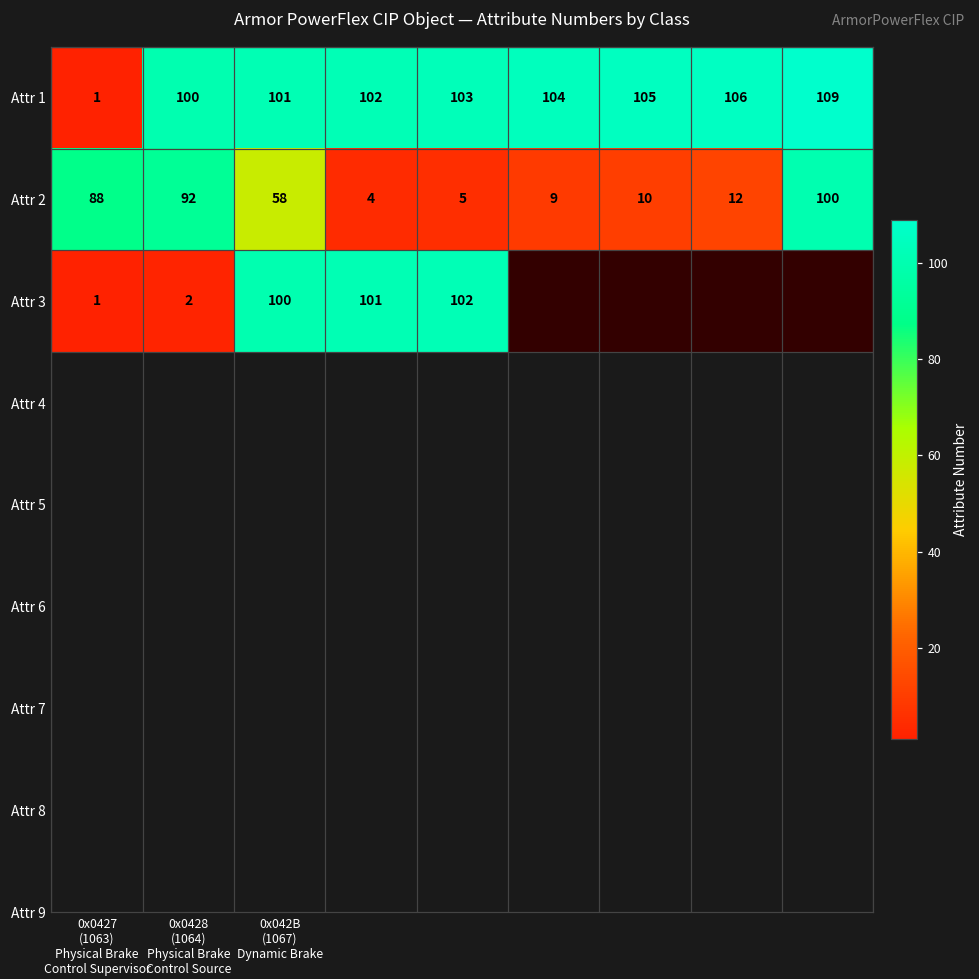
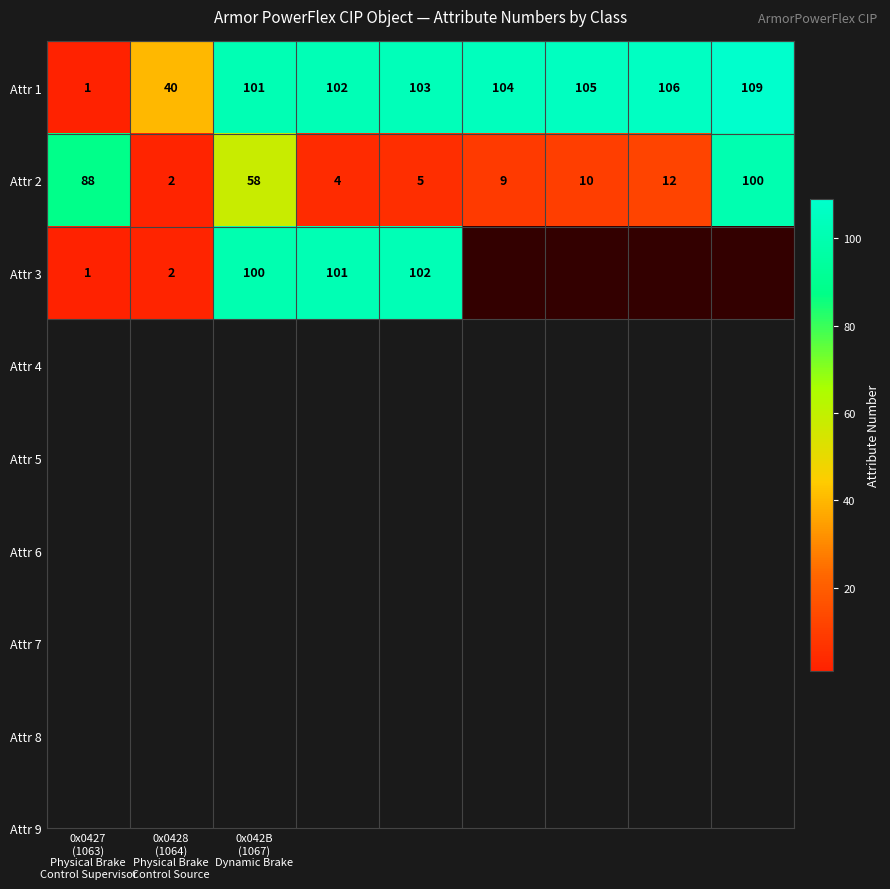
  {
    "Attr 1": {
      "0x0427 (1063) Physical Brake Control Supervisor": 1,
-     "0x0428 (1064) Physical Brake Control Source": 100,
+     "0x0428 (1064) Physical Brake Control Source": 40,
      "0x042B (1067) Dynamic Brake": 101
    },
    "Attr 2": {
      "0x0427 (1063) Physical Brake Control Supervisor": 88,
-     "0x0428 (1064) Physical Brake Control Source": 92,
+     "0x0428 (1064) Physical Brake Control Source": 2,
      "0x042B (1067) Dynamic Brake": 58
    },
    "Attr 3": {
      "0x0427 (1063) Physical Brake Control Supervisor": 1,
      "0x0428 (1064) Physical Brake Control Source": 2,
      "0x042B (1067) Dynamic Brake": 100
    }
  }
